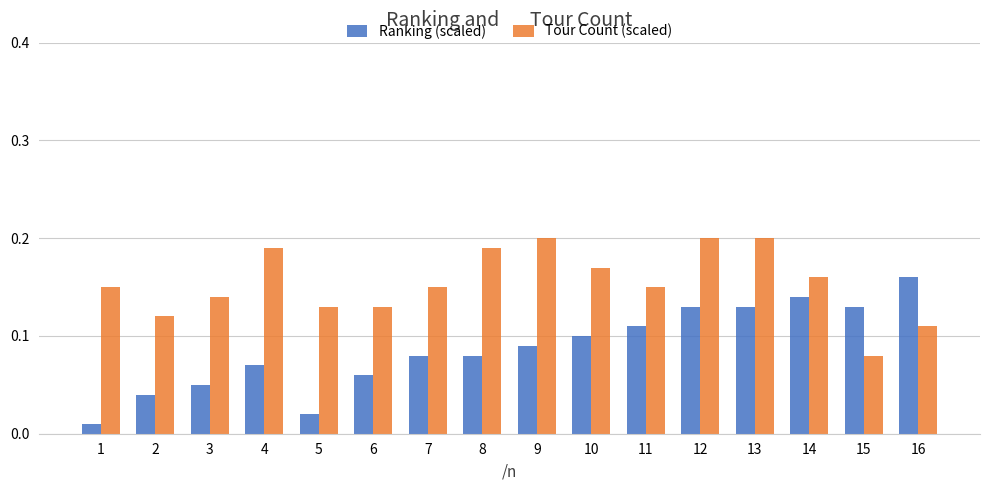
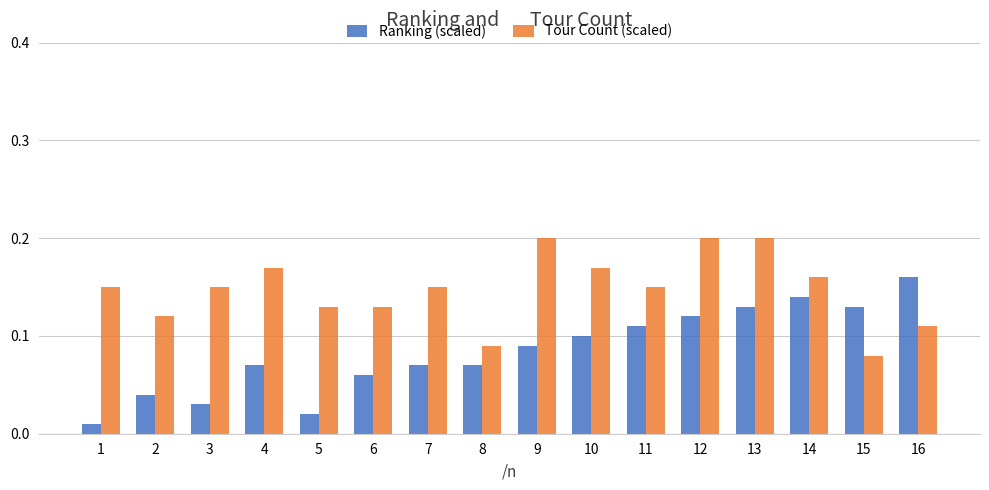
  {
    "Ranking (scaled)": {
      "1": 0.01,
      "2": 0.04,
-     "3": 0.05,
+     "3": 0.03,
      "4": 0.07,
      "5": 0.02,
      "6": 0.06,
-     "7": 0.08,
-     "8": 0.08,
+     "7": 0.07,
+     "8": 0.07,
      "9": 0.09,
      "10": 0.10,
      "11": 0.11,
-     "12": 0.13,
+     "12": 0.12,
      "13": 0.13,
      "14": 0.14,
      "15": 0.13,
      "16": 0.16
    },
    "Tour Count (scaled)": {
      "1": 0.15,
      "2": 0.12,
-     "3": 0.14,
-     "4": 0.19,
+     "3": 0.15,
+     "4": 0.17,
      "5": 0.13,
      "6": 0.13,
      "7": 0.15,
-     "8": 0.19,
+     "8": 0.09,
      "9": 0.20,
      "10": 0.17,
      "11": 0.15,
      "12": 0.20,
      "13": 0.20,
      "14": 0.16,
      "15": 0.08,
      "16": 0.11
    }
  }
